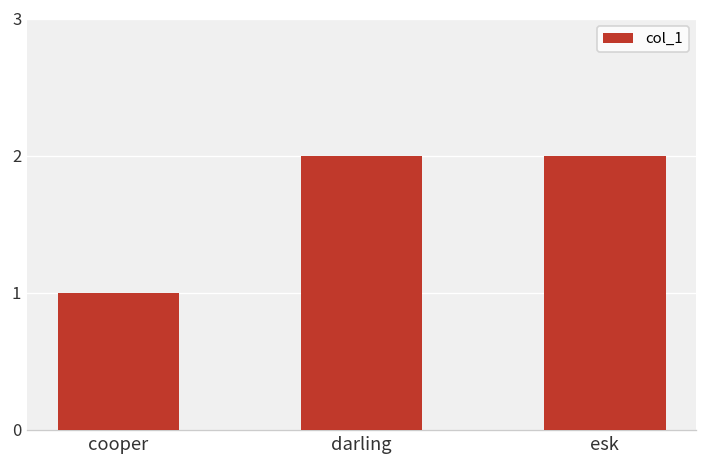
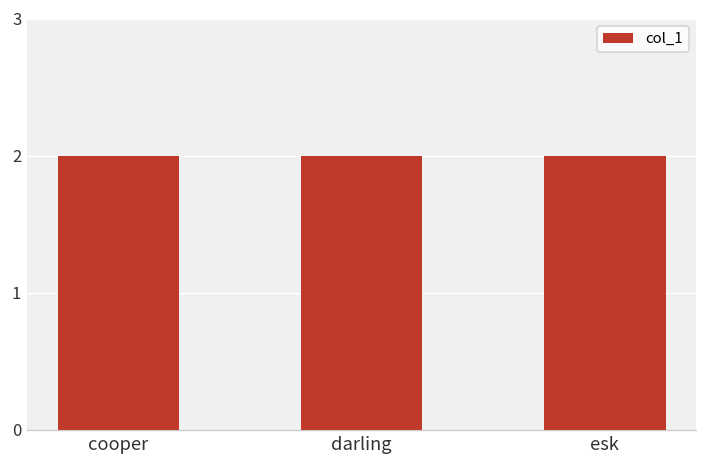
  {
-   "cooper": 1,
+   "cooper": 2,
    "darling": 2,
    "esk": 2
  }
